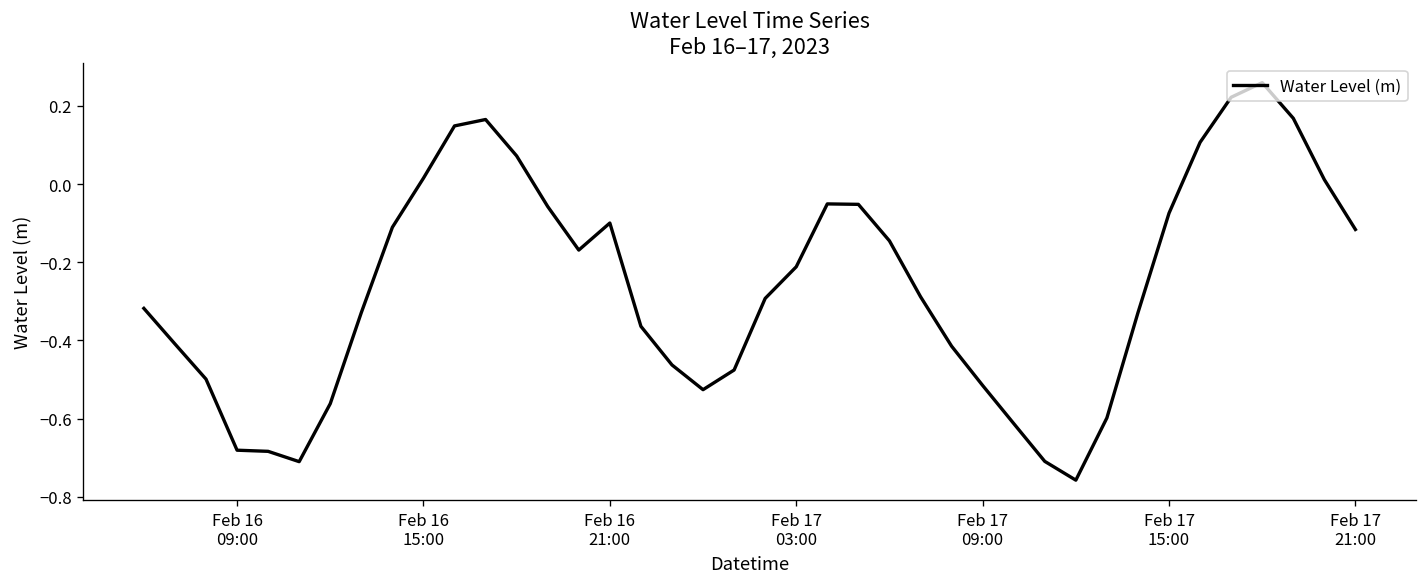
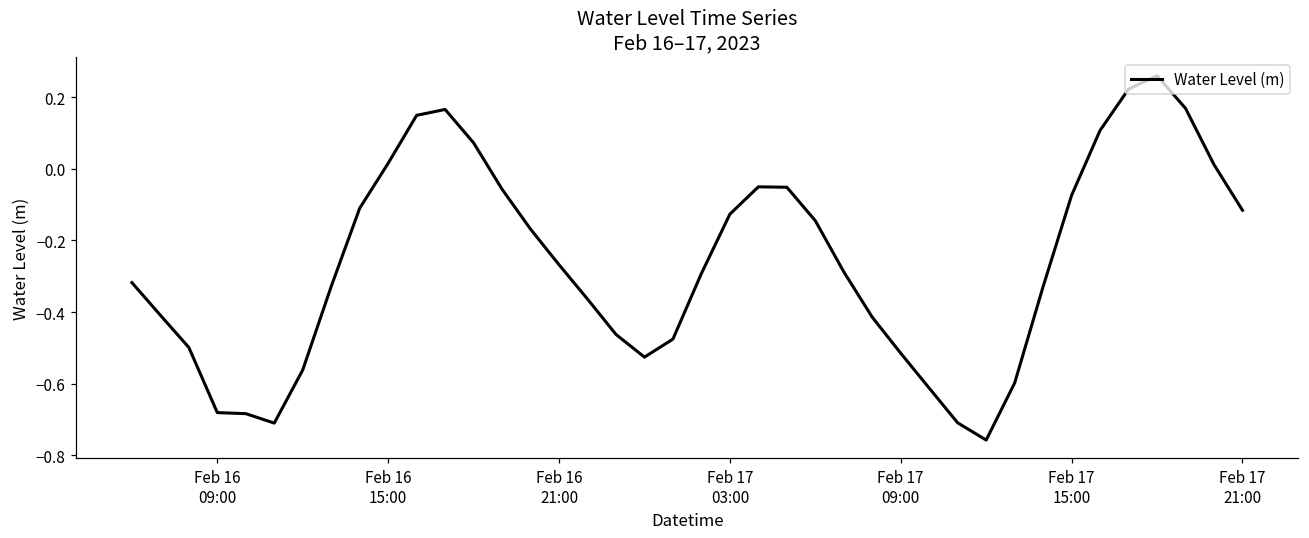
  {
    "Feb 16 09:00": -0.68,
    "Feb 16 15:00": 0.02,
-   "Feb 16 21:00": -0.10,
-   "Feb 17 03:00": -0.21,
+   "Feb 16 21:00": -0.27,
+   "Feb 17 03:00": -0.13,
    "Feb 17 09:00": -0.52,
    "Feb 17 15:00": -0.07,
    "Feb 17 21:00": -0.12
  }
